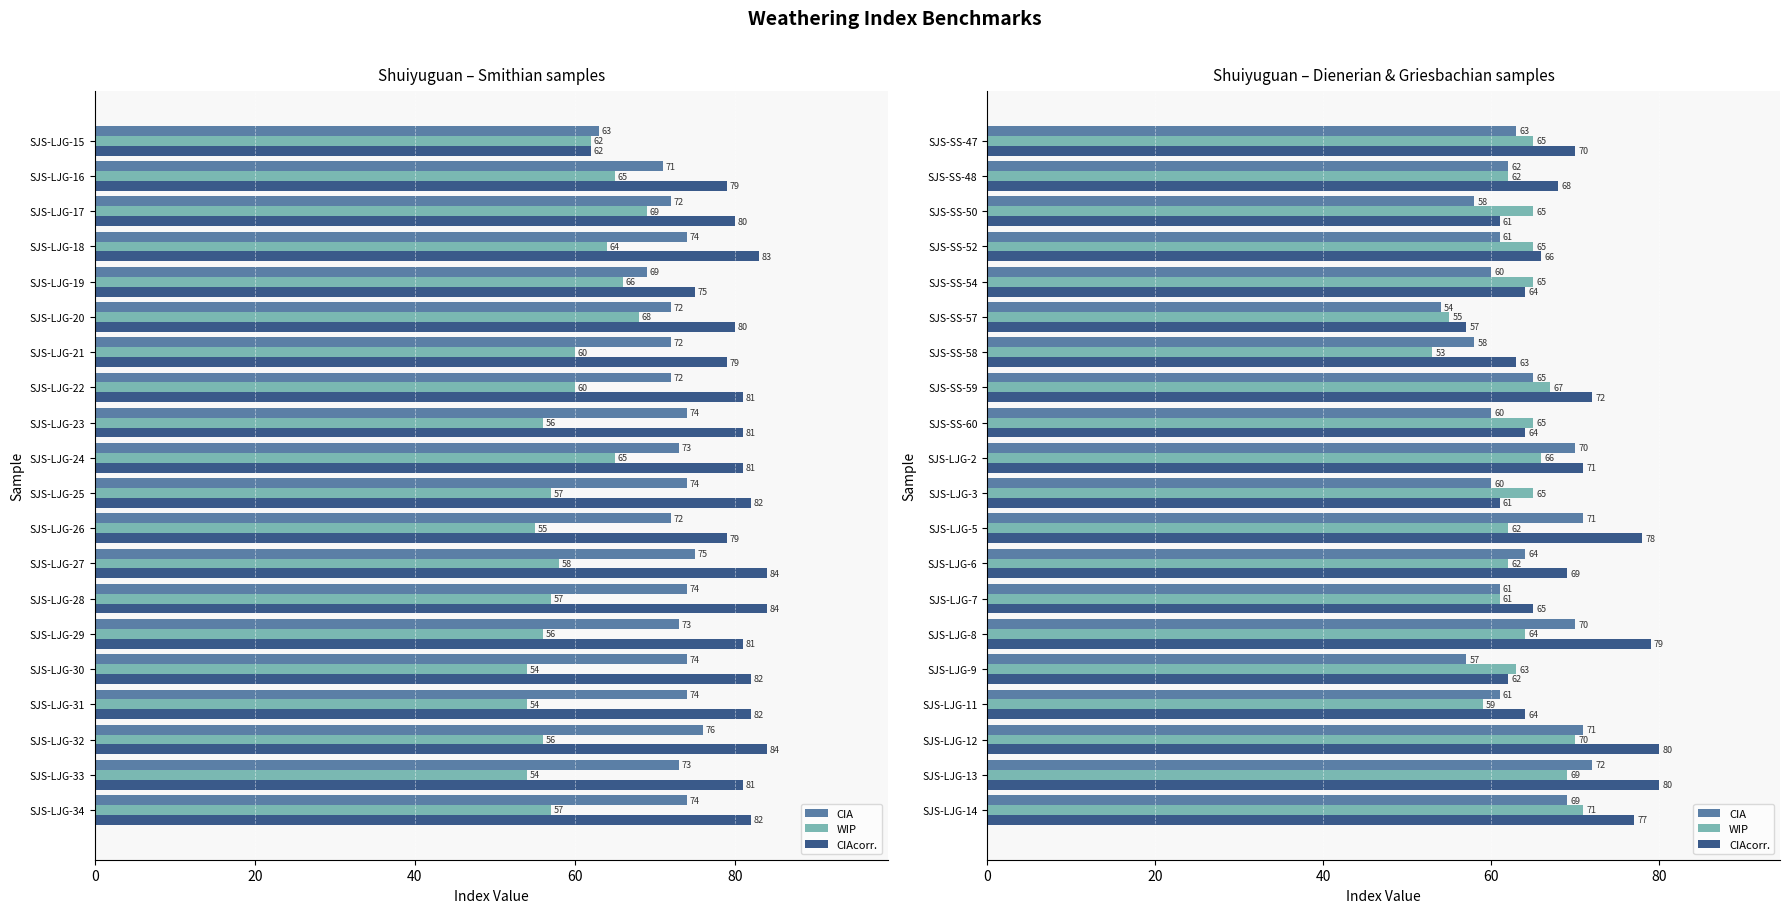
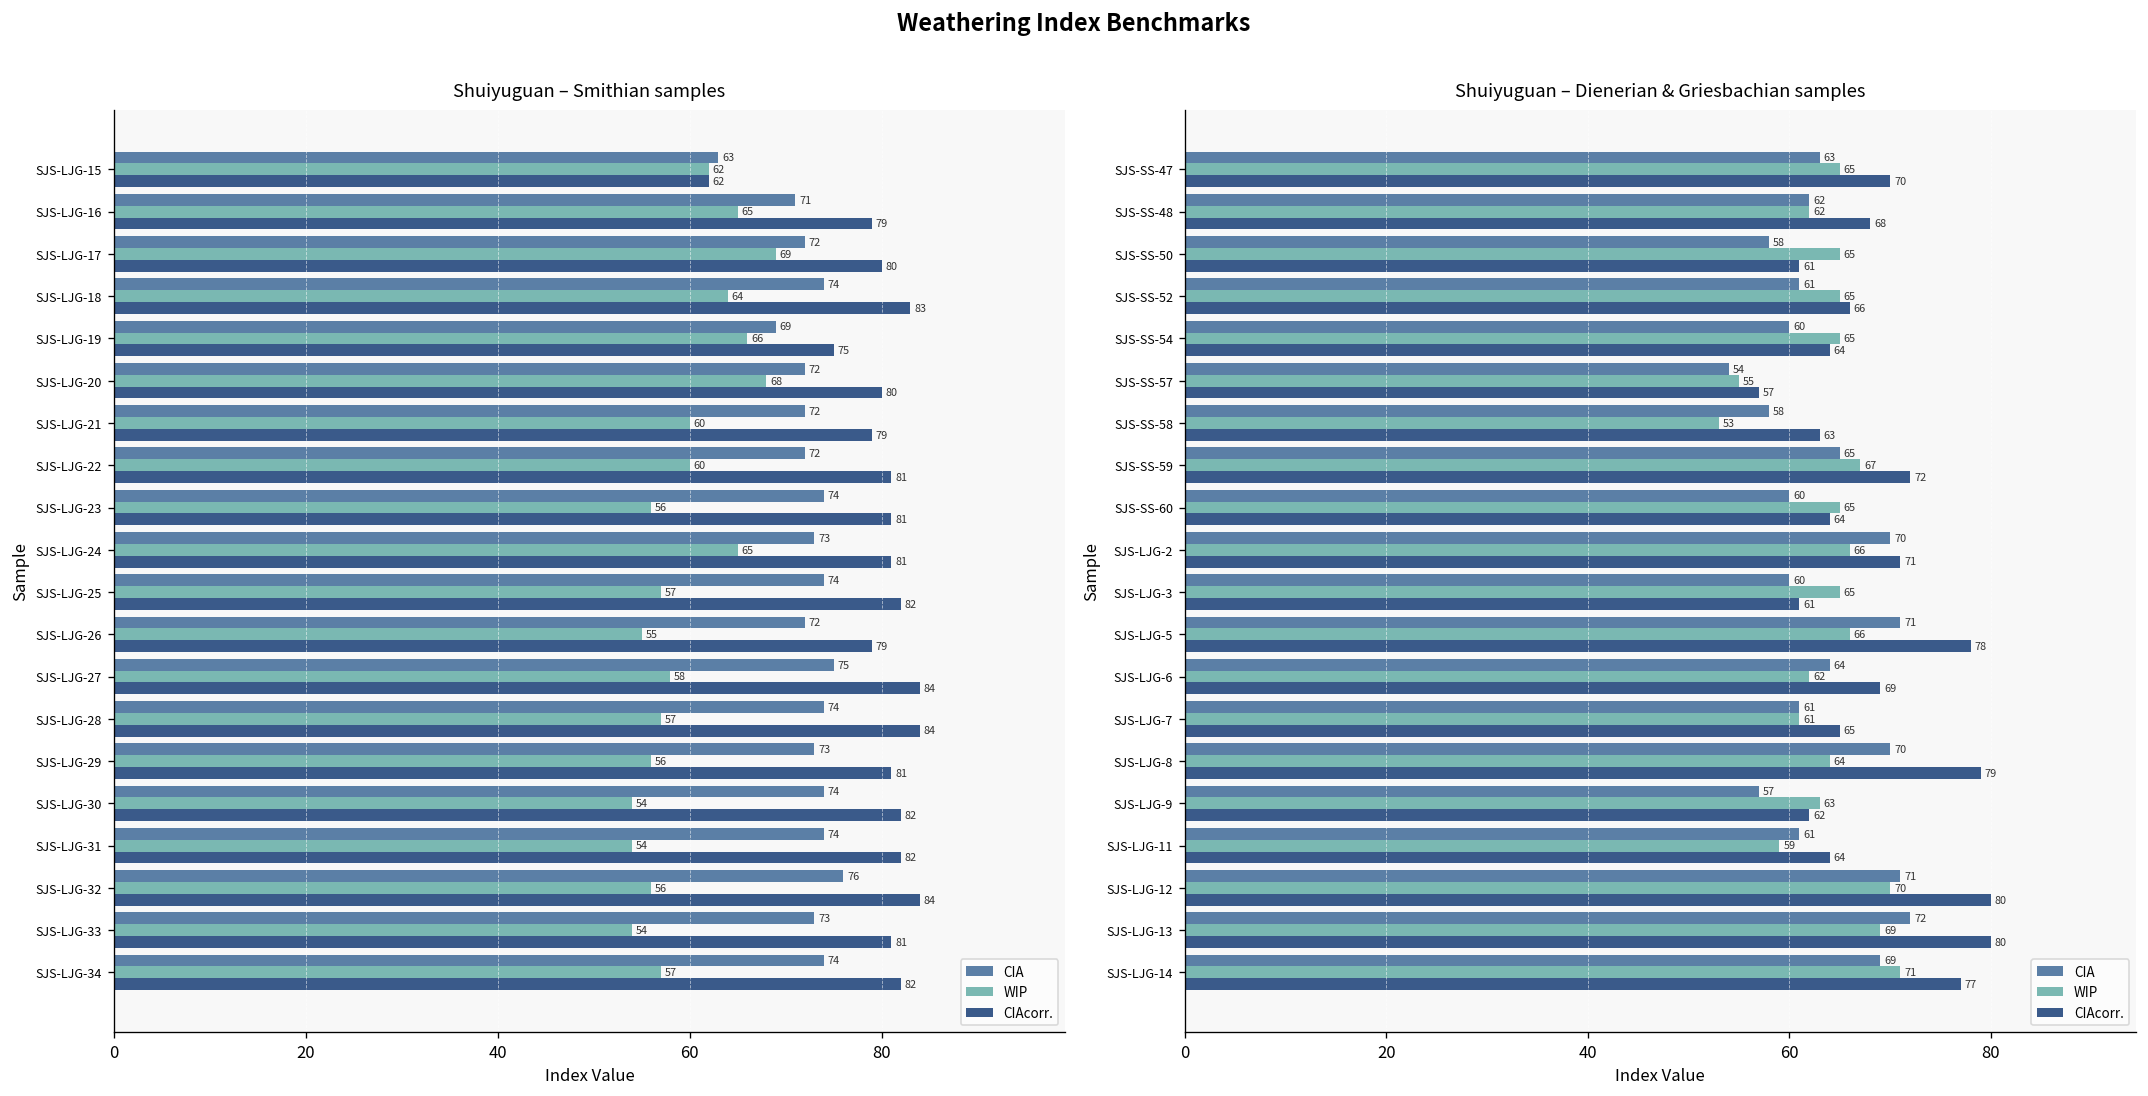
  {
    "Shuiyuguan – Smithian samples": {
      "WIP": {
        "SJS-LJG-15": 62,
        "SJS-LJG-16": 65,
        "SJS-LJG-17": 69,
        "SJS-LJG-18": 64,
        "SJS-LJG-19": 66,
        "SJS-LJG-20": 68,
        "SJS-LJG-21": 60,
        "SJS-LJG-22": 60,
        "SJS-LJG-23": 56,
        "SJS-LJG-24": 65,
        "SJS-LJG-25": 57,
        "SJS-LJG-26": 55,
        "SJS-LJG-27": 58,
        "SJS-LJG-28": 57,
        "SJS-LJG-29": 56,
        "SJS-LJG-30": 54,
        "SJS-LJG-31": 54,
        "SJS-LJG-32": 56,
        "SJS-LJG-33": 54,
        "SJS-LJG-34": 57
      }
    },
    "Shuiyuguan – Dienerian & Griesbachian samples": {
      "WIP": {
        "SJS-SS-47": 65,
        "SJS-SS-48": 62,
        "SJS-SS-50": 65,
        "SJS-SS-52": 65,
        "SJS-SS-54": 65,
        "SJS-SS-57": 55,
        "SJS-SS-58": 53,
        "SJS-SS-59": 67,
        "SJS-SS-60": 65,
        "SJS-LJG-2": 66,
        "SJS-LJG-3": 65,
-       "SJS-LJG-5": 62,
+       "SJS-LJG-5": 66,
        "SJS-LJG-6": 62,
        "SJS-LJG-7": 61,
        "SJS-LJG-8": 64,
        "SJS-LJG-9": 63,
        "SJS-LJG-11": 59,
        "SJS-LJG-12": 70,
        "SJS-LJG-13": 69,
        "SJS-LJG-14": 71
      }
    }
  }
